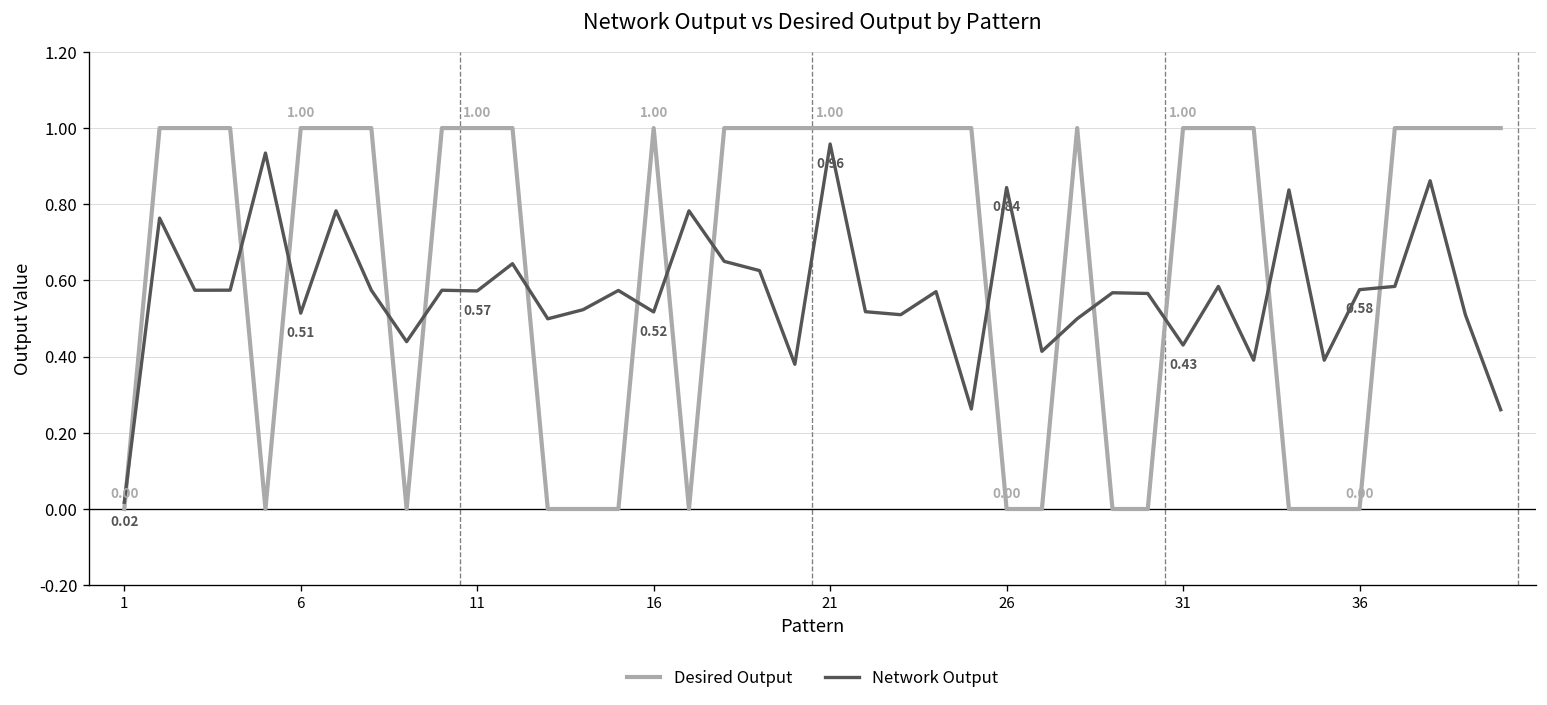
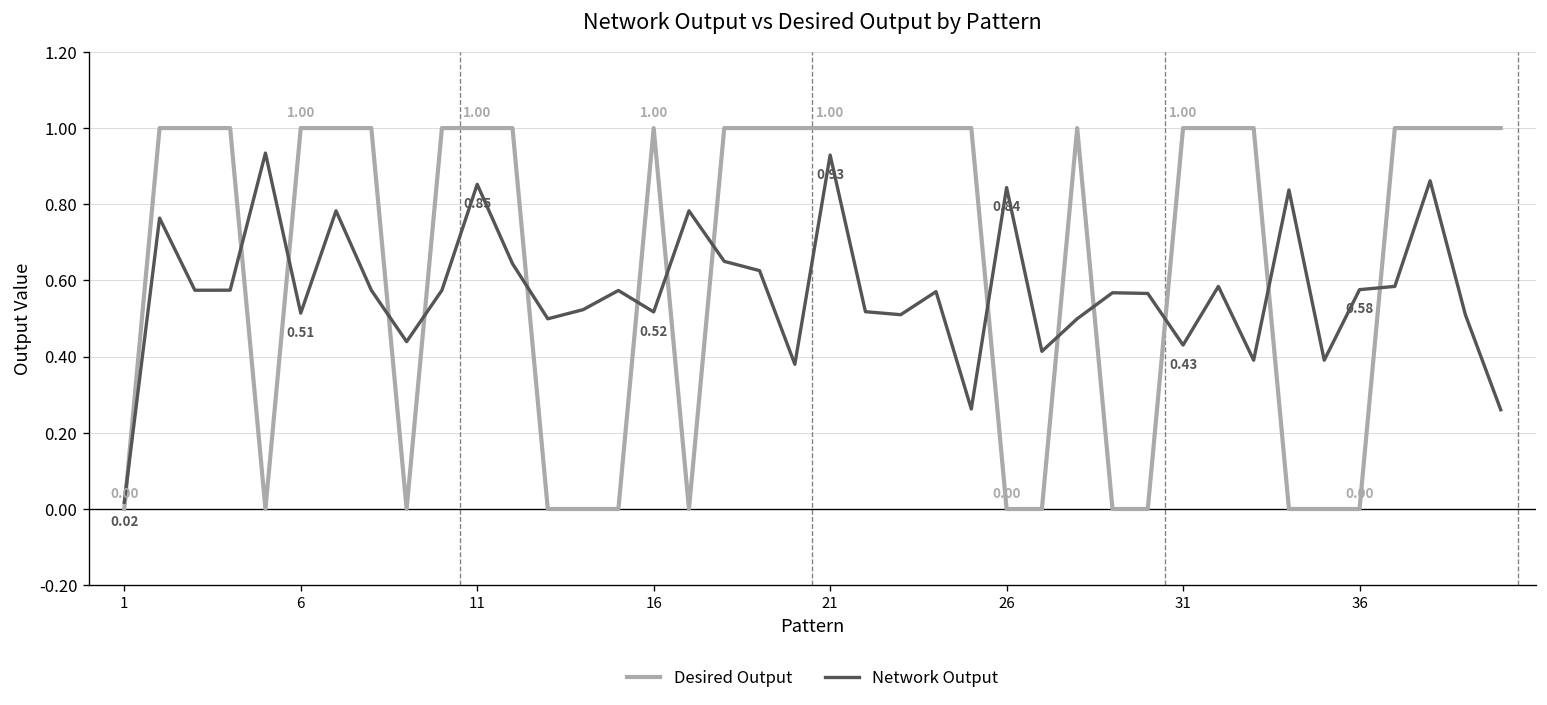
  {
    "Desired Output": {
      "6": 1.00,
      "11": 1.00,
      "16": 1.00,
      "21": 1.00,
      "26": 0.00,
      "31": 1.00,
      "36": 0.00
    },
    "Network Output": {
      "1": 0.02,
      "6": 0.51,
-     "11": 0.57,
+     "11": 0.85,
      "16": 0.52,
-     "21": 0.96,
+     "21": 0.93,
      "26": 0.84,
      "31": 0.43,
      "36": 0.58
    }
  }
